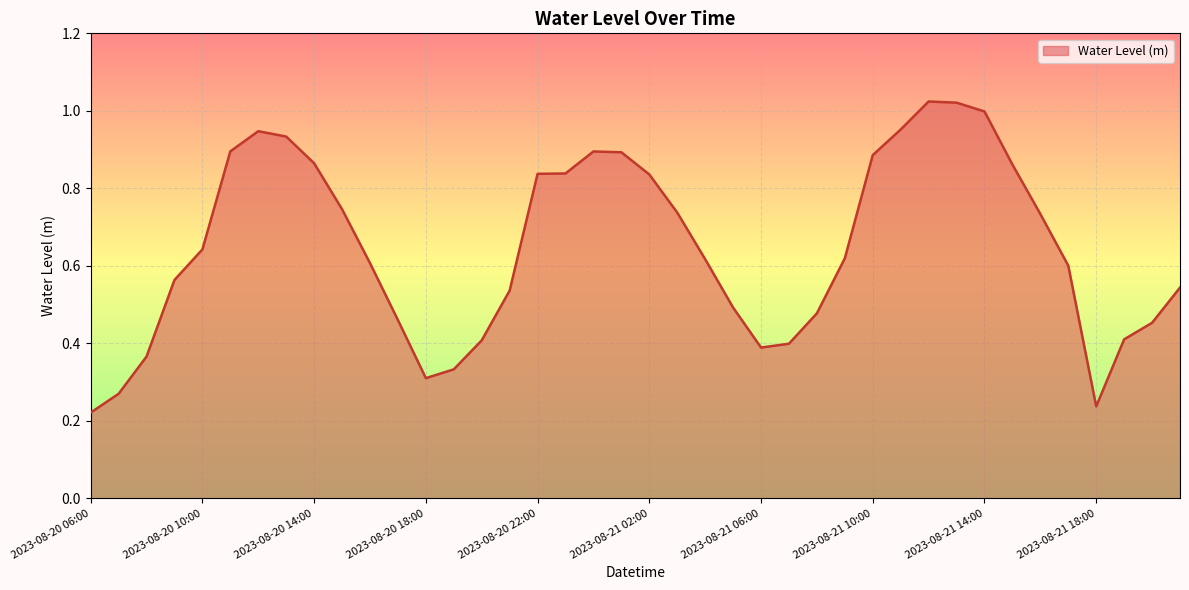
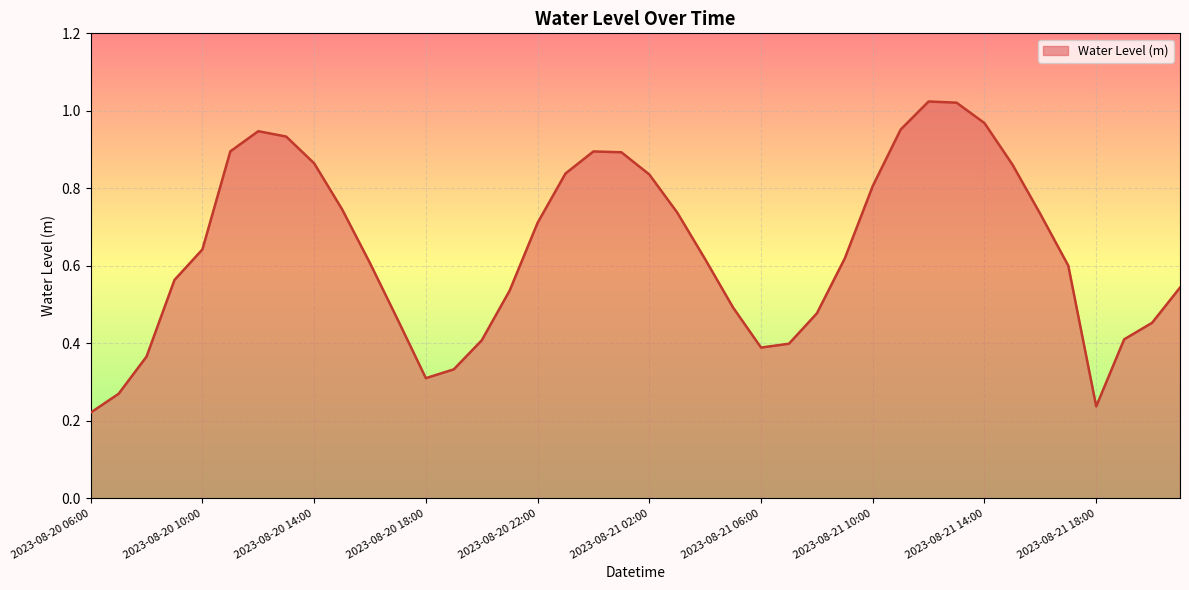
  {
    "2023-08-20 06:00": 0.22,
    "2023-08-20 10:00": 0.64,
    "2023-08-20 14:00": 0.86,
    "2023-08-20 18:00": 0.31,
-   "2023-08-20 22:00": 0.84,
+   "2023-08-20 22:00": 0.71,
    "2023-08-21 02:00": 0.84,
    "2023-08-21 06:00": 0.39,
-   "2023-08-21 10:00": 0.89,
-   "2023-08-21 14:00": 1.00,
+   "2023-08-21 10:00": 0.81,
+   "2023-08-21 14:00": 0.97,
    "2023-08-21 18:00": 0.24
  }
